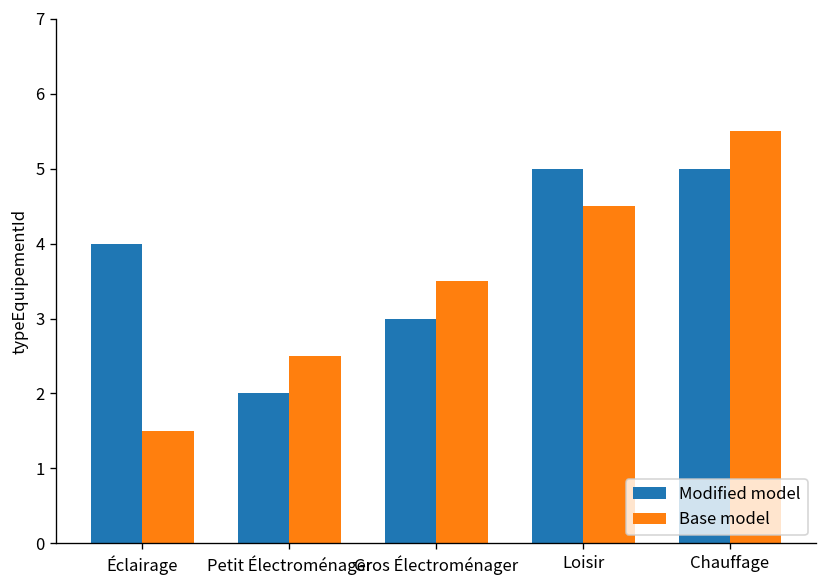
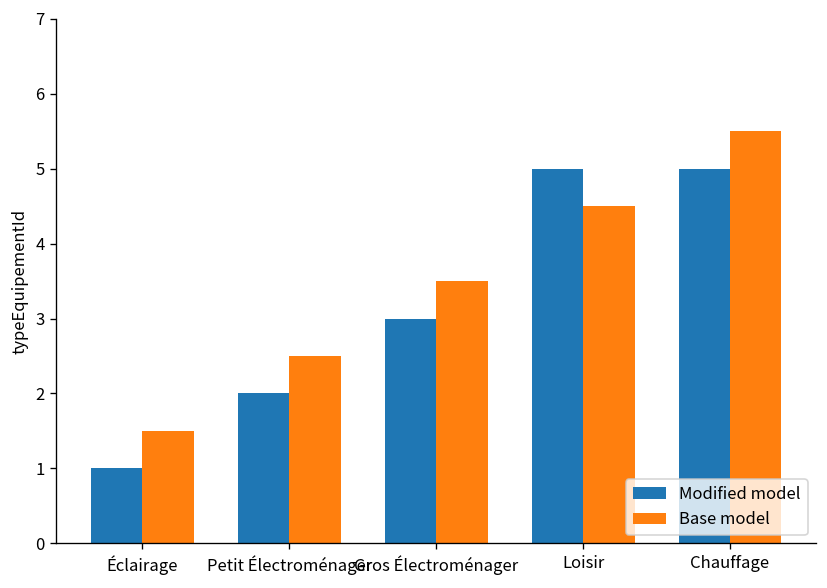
  {
    "Modified model": {
-     "Éclairage": 4,
+     "Éclairage": 1,
      "Petit Électroménager": 2,
      "Gros Électroménager": 3,
      "Loisir": 5,
      "Chauffage": 5
    },
    "Base model": {
      "Éclairage": 1.5,
      "Petit Électroménager": 2.5,
      "Gros Électroménager": 3.5,
      "Loisir": 4.5,
      "Chauffage": 5.5
    }
  }
